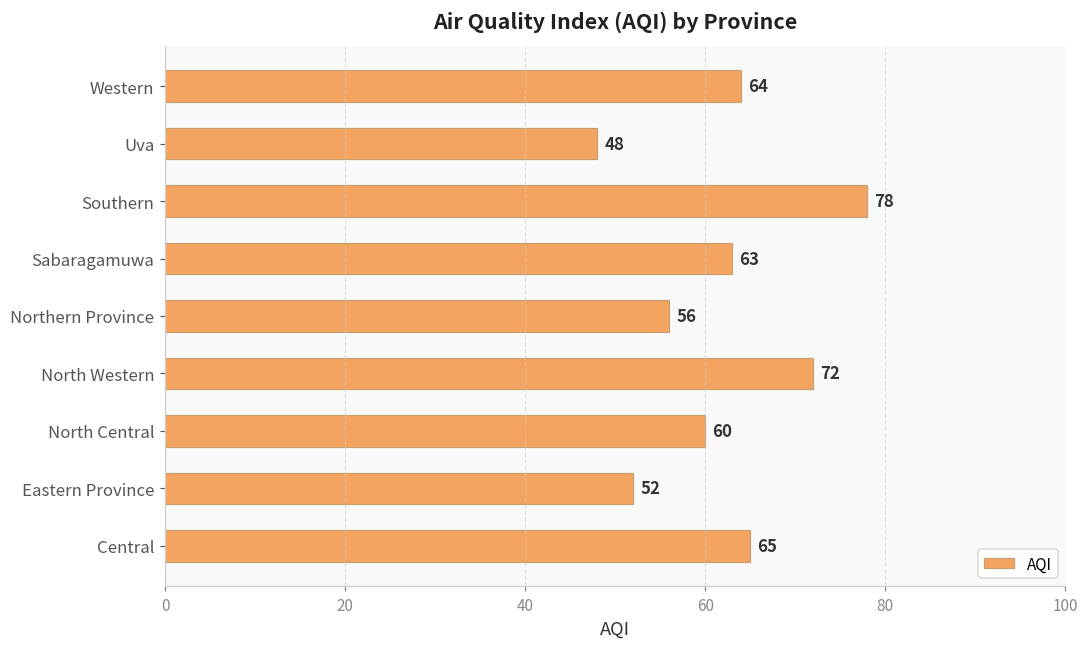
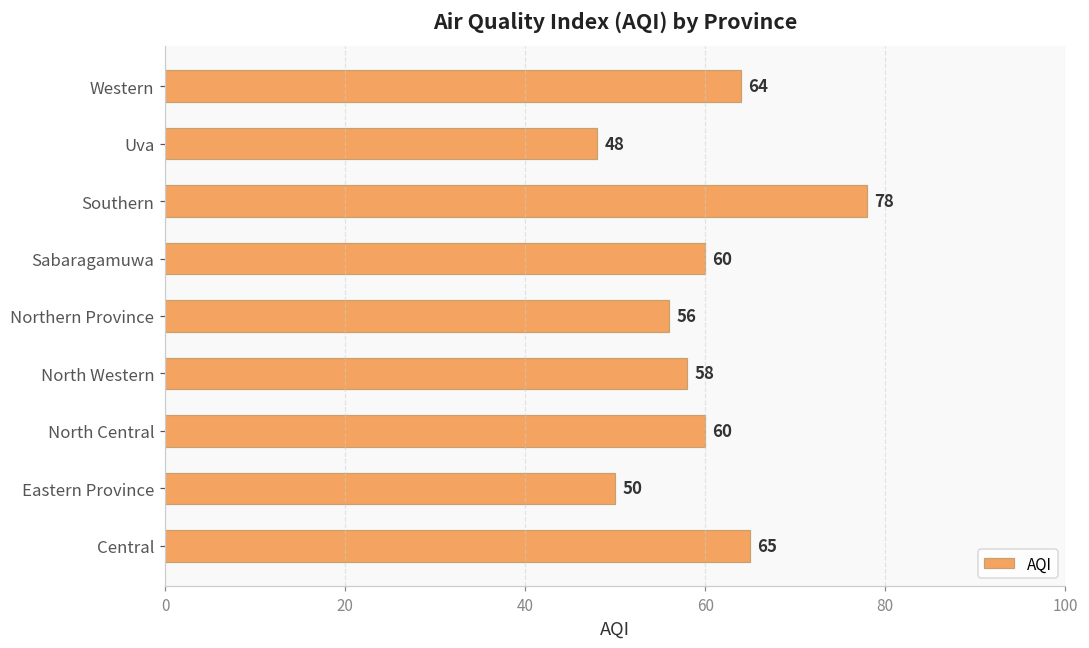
  {
    "Western": 64,
    "Uva": 48,
    "Southern": 78,
-   "Sabaragamuwa": 63,
+   "Sabaragamuwa": 60,
    "Northern Province": 56,
-   "North Western": 72,
+   "North Western": 58,
    "North Central": 60,
-   "Eastern Province": 52,
+   "Eastern Province": 50,
    "Central": 65
  }
